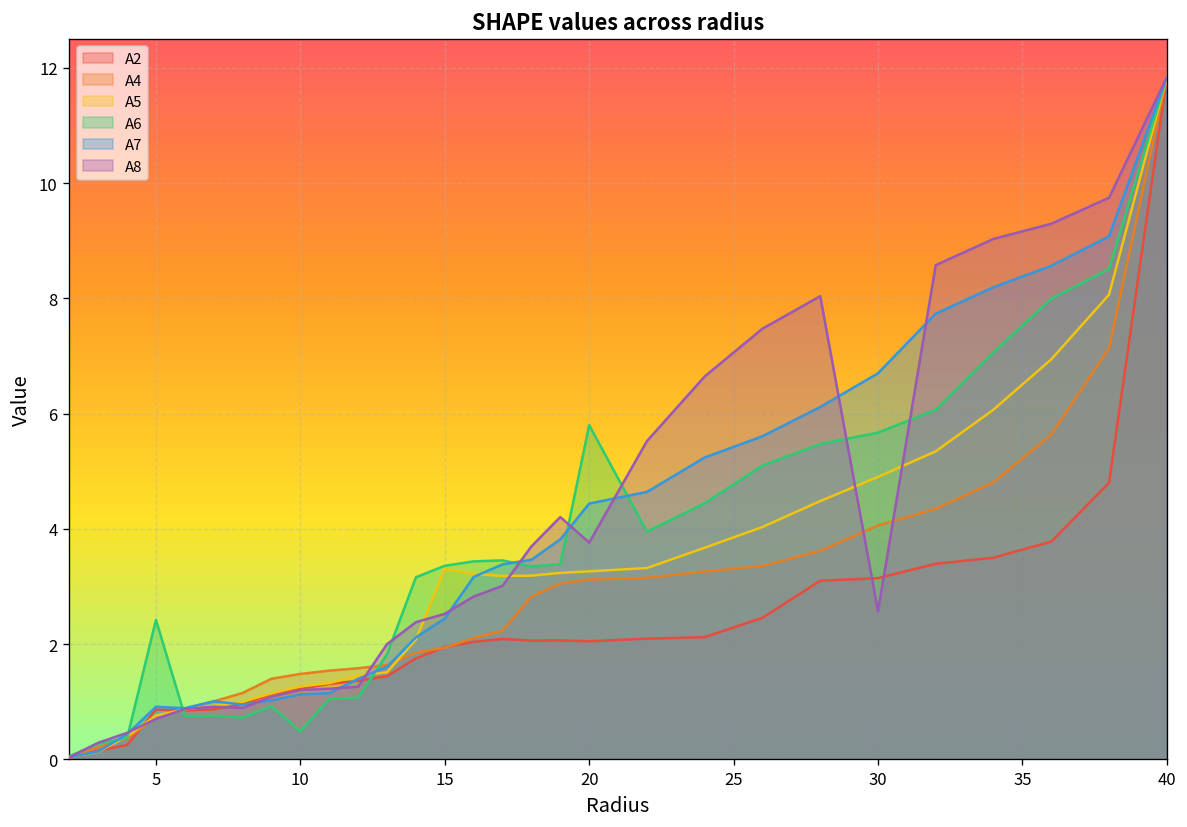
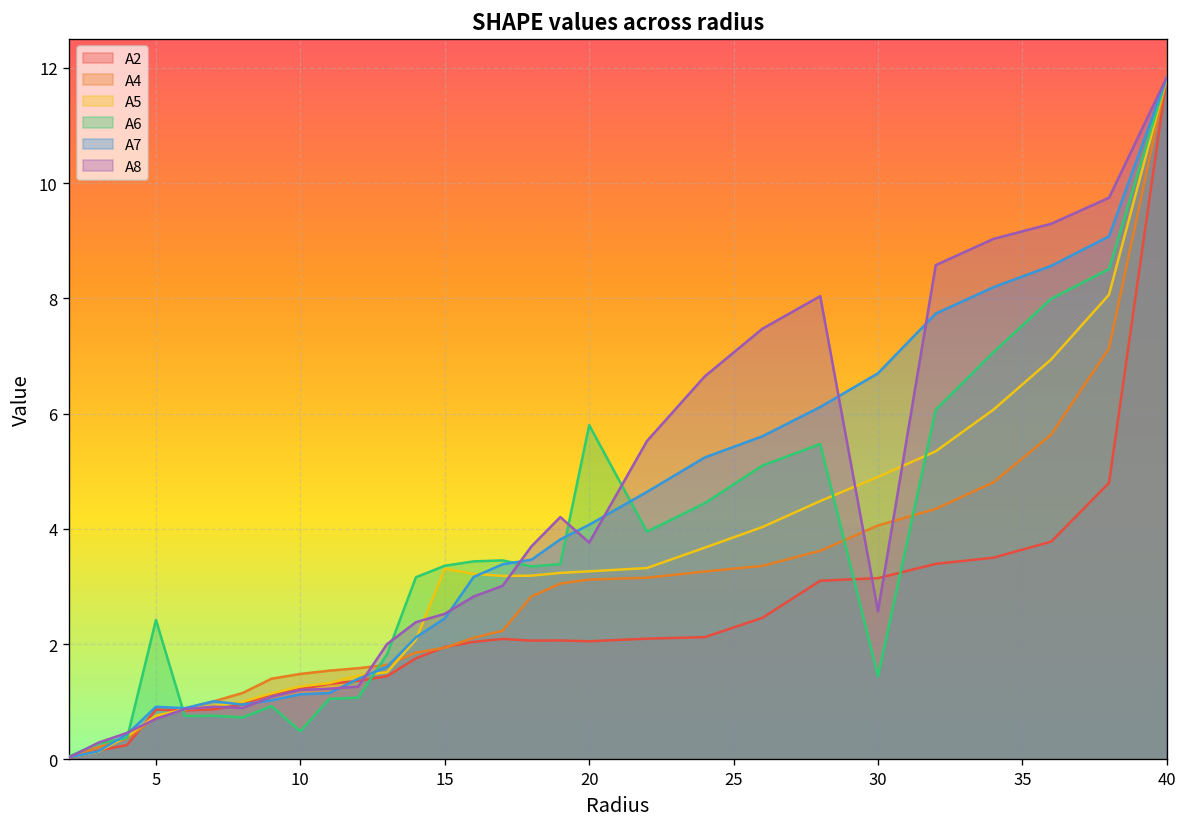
  {
    "A6": {
      "5": 2.4,
      "10": 0.5,
      "20": 5.8,
-     "30": 5.7
+     "30": 1.4
    },
    "A7": {
      "10": 1.1,
      "15": 2.4,
-     "20": 4.4,
+     "20": 4.1,
      "30": 6.7
    },
    "A8": {
      "15": 2.5,
      "20": 3.8,
      "30": 2.6
    }
  }
